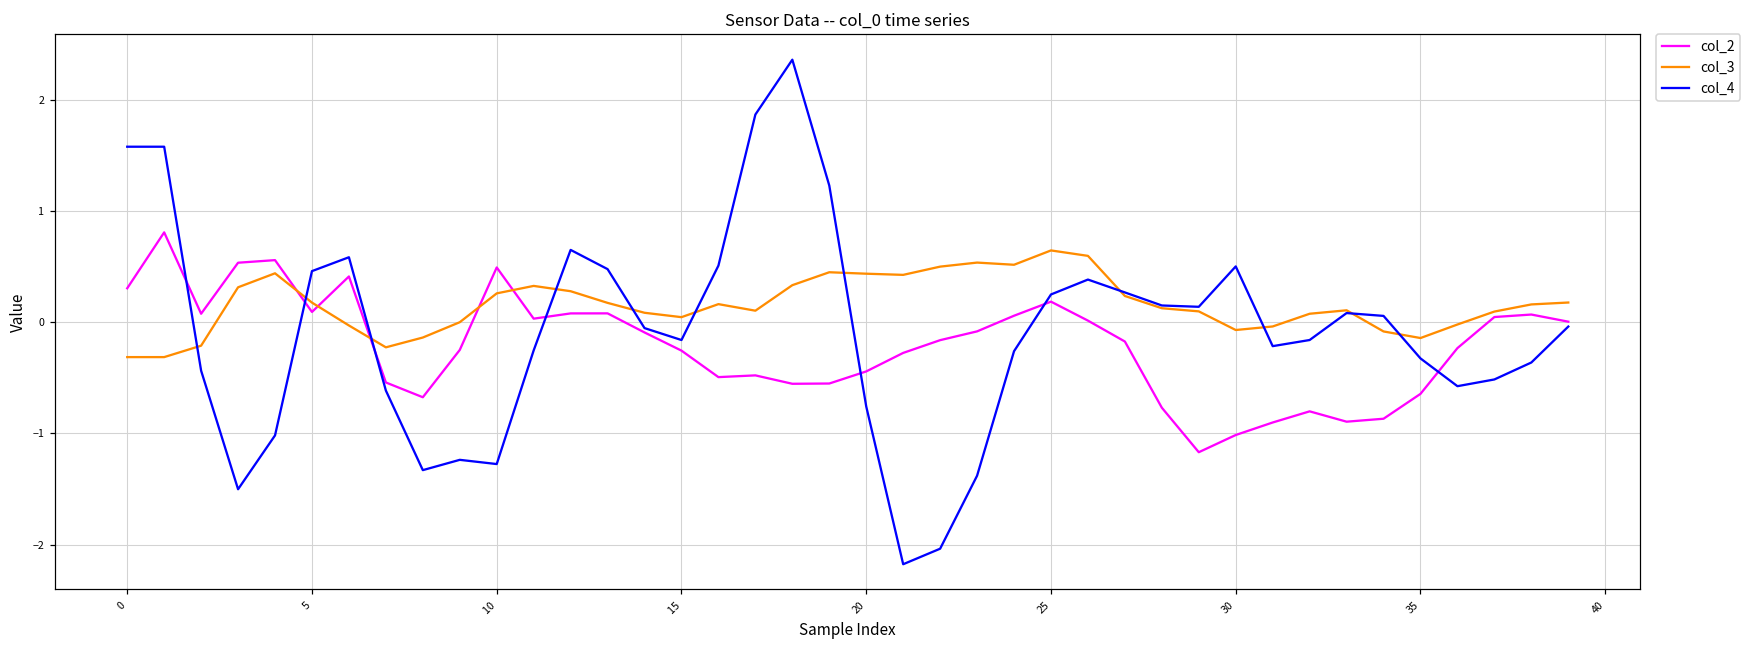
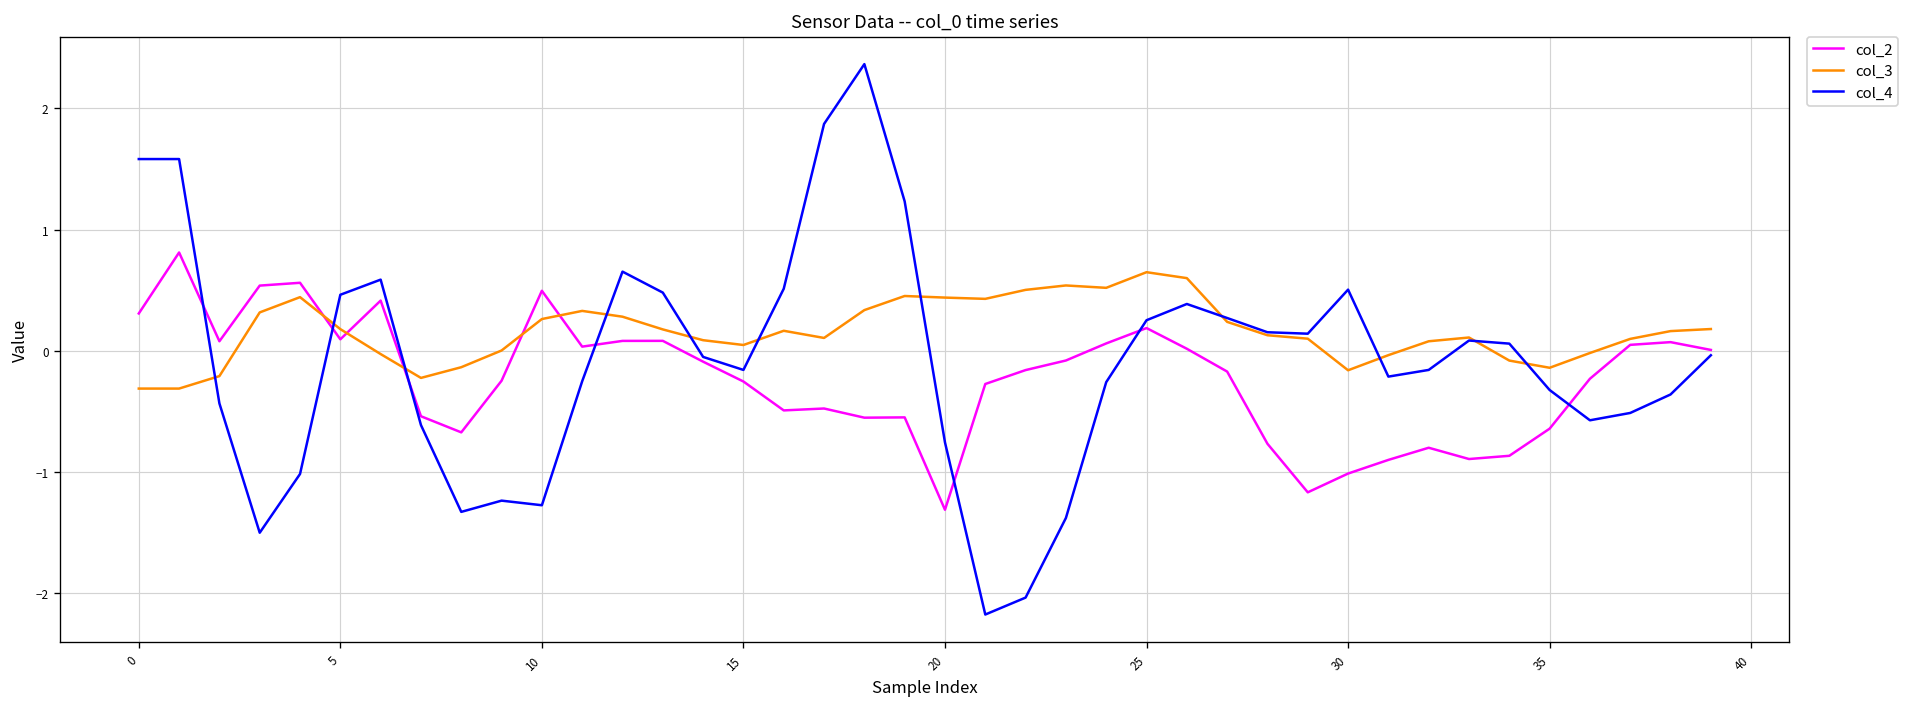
  {
    "col_2": {
      "0": 0.31,
      "5": 0.09,
      "10": 0.49,
      "15": -0.25,
-     "20": -0.44,
+     "20": -1.31,
      "25": 0.19,
      "30": -1.01,
      "35": -0.64
    },
    "col_3": {
      "0": -0.31,
      "5": 0.18,
      "10": 0.26,
      "15": 0.05,
      "20": 0.44,
      "25": 0.65,
-     "30": -0.07,
+     "30": -0.16,
      "35": -0.14
    },
    "col_4": {
      "0": 1.58,
      "5": 0.46,
      "10": -1.28,
      "15": -0.16,
      "20": -0.76,
      "25": 0.25,
      "30": 0.50,
      "35": -0.32
    }
  }
